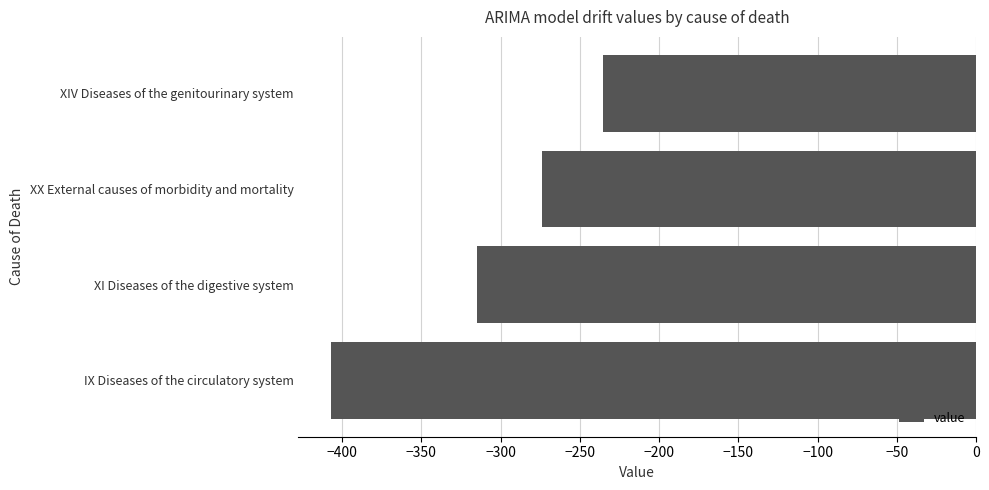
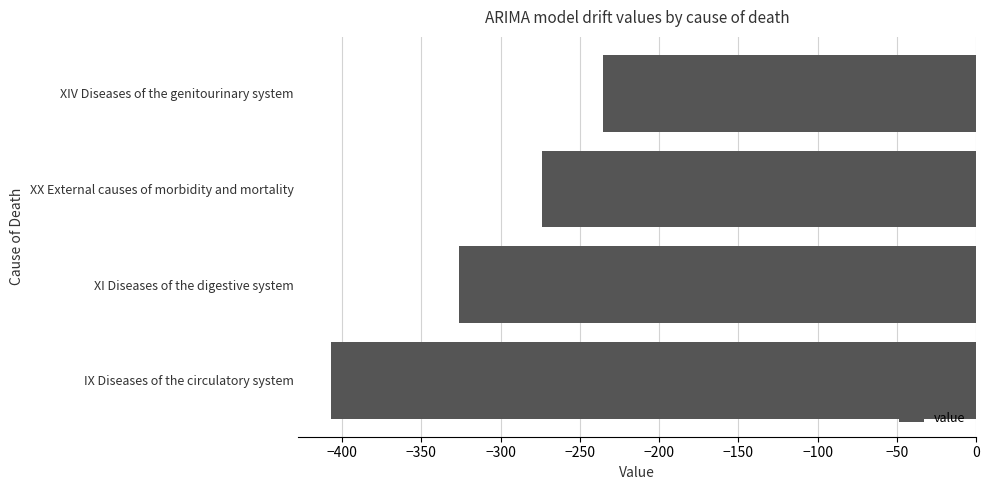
  {
    "XIV Diseases of the genitourinary system": -235,
    "XX External causes of morbidity and mortality": -274,
-   "XI Diseases of the digestive system": -315,
+   "XI Diseases of the digestive system": -326,
    "IX Diseases of the circulatory system": -407
  }
